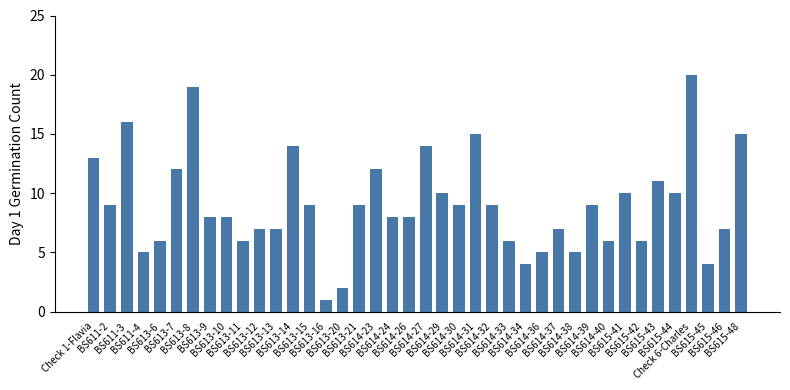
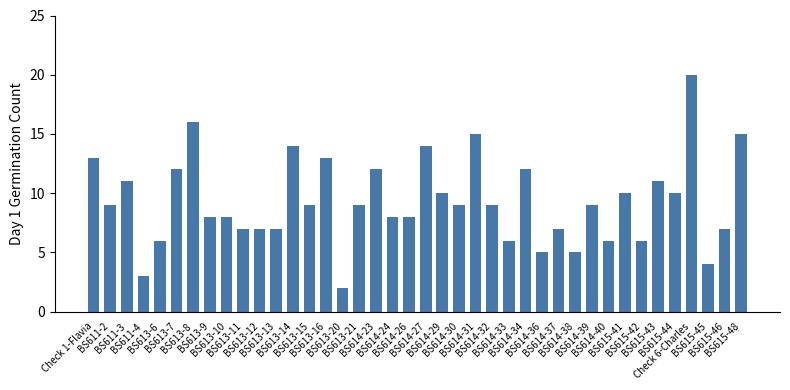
  {
    "Check 1-Flavia": 13,
    "BS611-2": 9,
-   "BS611-3": 16,
-   "BS611-4": 5,
+   "BS611-3": 11,
+   "BS611-4": 3,
    "BS613-6": 6,
    "BS613-7": 12,
-   "BS613-8": 19,
+   "BS613-8": 16,
    "BS613-9": 8,
    "BS613-10": 8,
-   "BS613-11": 6,
+   "BS613-11": 7,
    "BS613-12": 7,
    "BS613-13": 7,
    "BS613-14": 14,
    "BS613-15": 9,
-   "BS613-16": 1,
+   "BS613-16": 13,
    "BS613-20": 2,
    "BS613-21": 9,
    "BS614-23": 12,
    "BS614-24": 8,
    "BS614-26": 8,
    "BS614-27": 14,
    "BS614-29": 10,
    "BS614-30": 9,
    "BS614-31": 15,
    "BS614-32": 9,
    "BS614-33": 6,
-   "BS614-34": 4,
+   "BS614-34": 12,
    "BS614-36": 5,
    "BS614-37": 7,
    "BS614-38": 5,
    "BS614-39": 9,
    "BS614-40": 6,
    "BS615-41": 10,
    "BS615-42": 6,
    "BS615-43": 11,
    "BS615-44": 10,
    "Check 6-Charles": 20,
    "BS615-45": 4,
    "BS615-46": 7,
    "BS615-48": 15
  }
